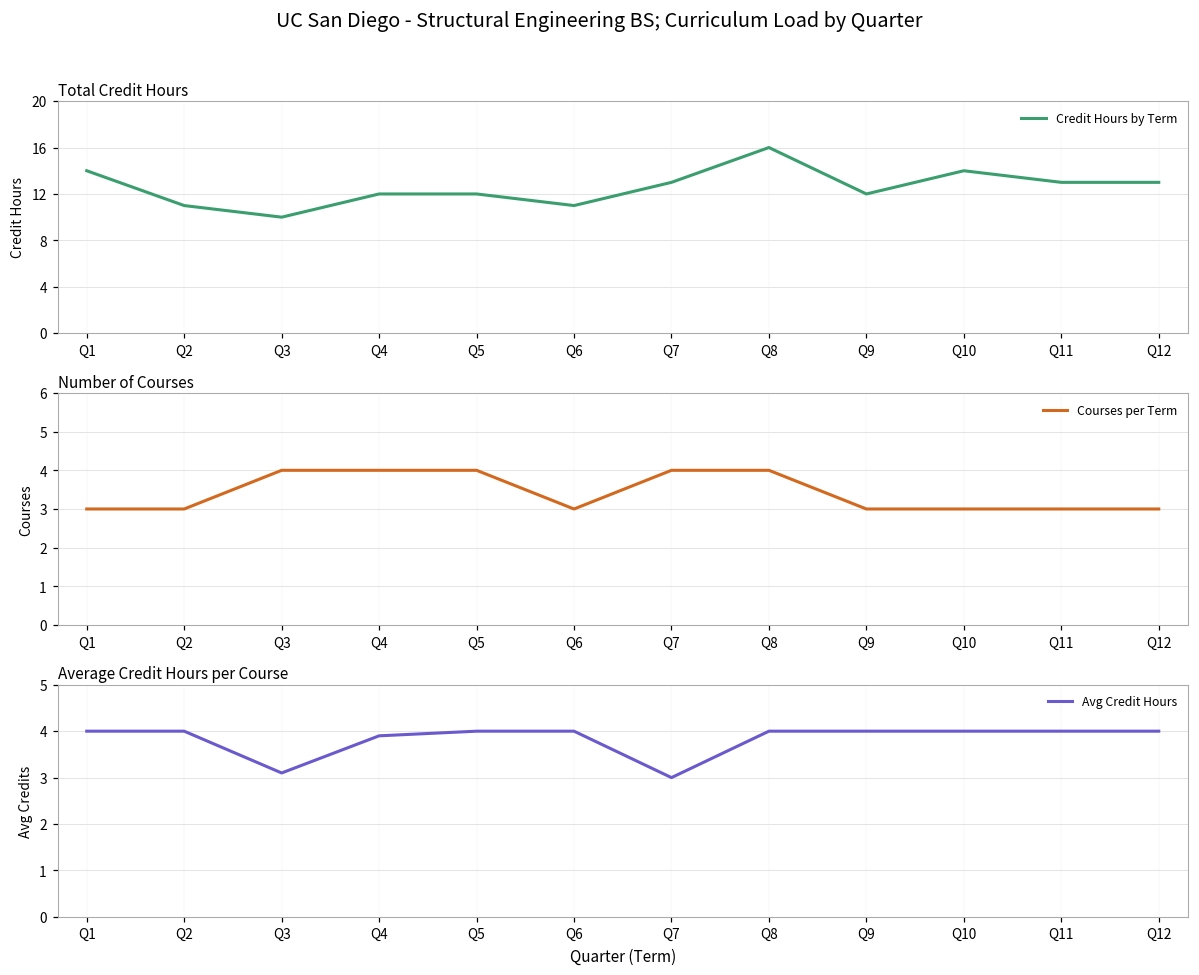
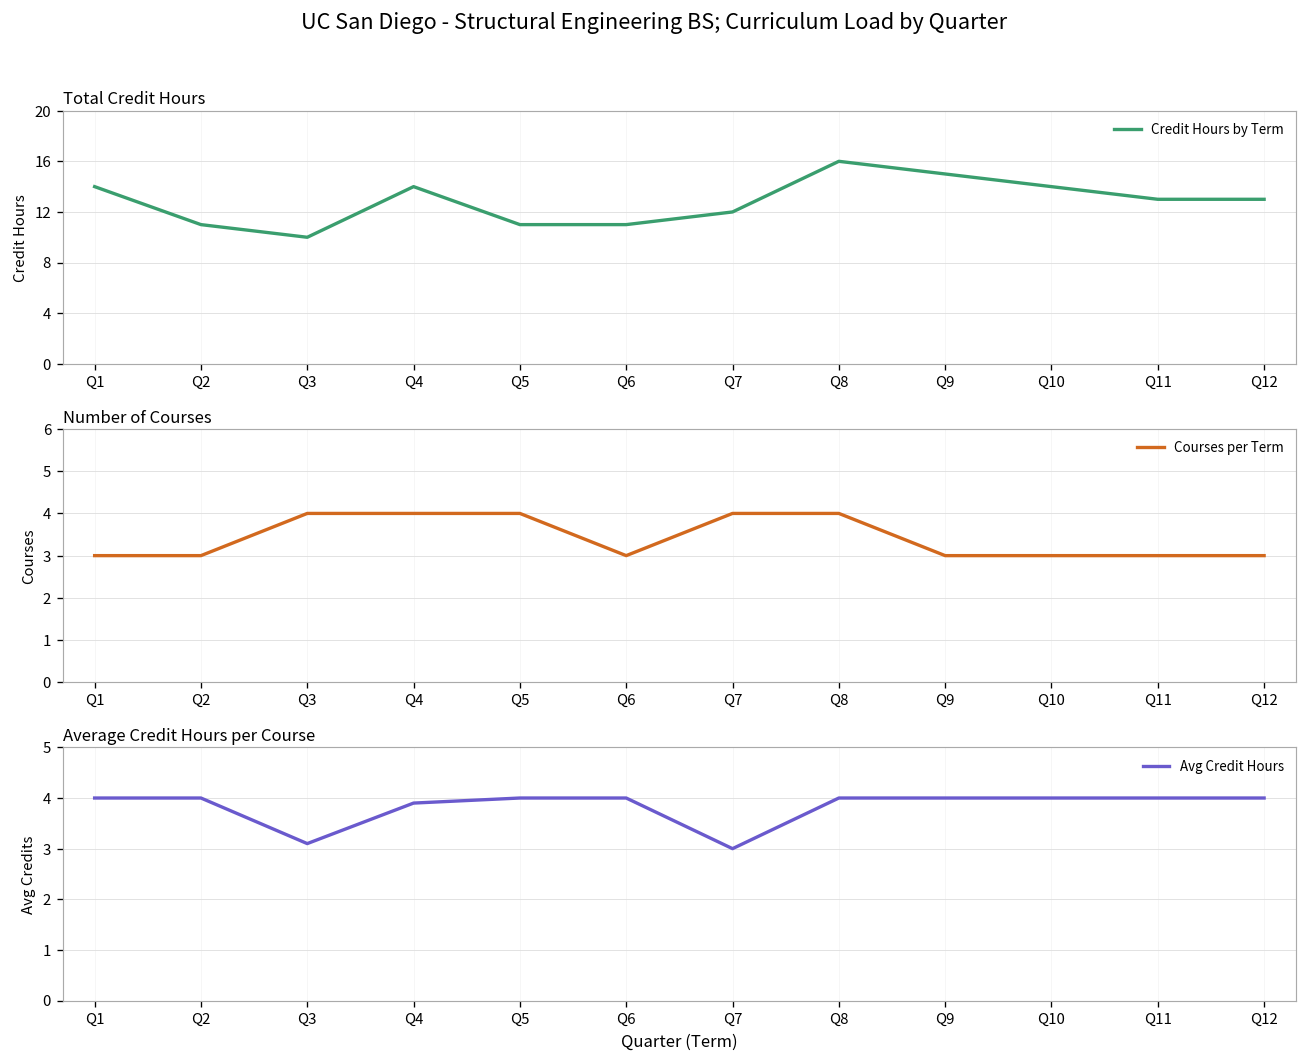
  {
    "Total Credit Hours": {
      "Q1": 14,
      "Q2": 11,
      "Q3": 10,
-     "Q4": 12,
-     "Q5": 12,
+     "Q4": 14,
+     "Q5": 11,
      "Q6": 11,
-     "Q7": 13,
+     "Q7": 12,
      "Q8": 16,
-     "Q9": 12,
+     "Q9": 15,
      "Q10": 14,
      "Q11": 13,
      "Q12": 13
    },
    "Number of Courses": {
      "Q1": 3.0,
      "Q2": 3.0,
      "Q3": 4.0,
      "Q4": 4.0,
      "Q5": 4.0,
      "Q6": 3.0,
      "Q7": 4.0,
      "Q8": 4.0,
      "Q9": 3.0,
      "Q10": 3.0,
      "Q11": 3.0,
      "Q12": 3.0
    },
    "Average Credit Hours per Course": {
      "Q1": 4.0,
      "Q2": 4.0,
      "Q3": 3.1,
      "Q4": 3.9,
      "Q5": 4.0,
      "Q6": 4.0,
      "Q7": 3.0,
      "Q8": 4.0,
      "Q9": 4.0,
      "Q10": 4.0,
      "Q11": 4.0,
      "Q12": 4.0
    }
  }
